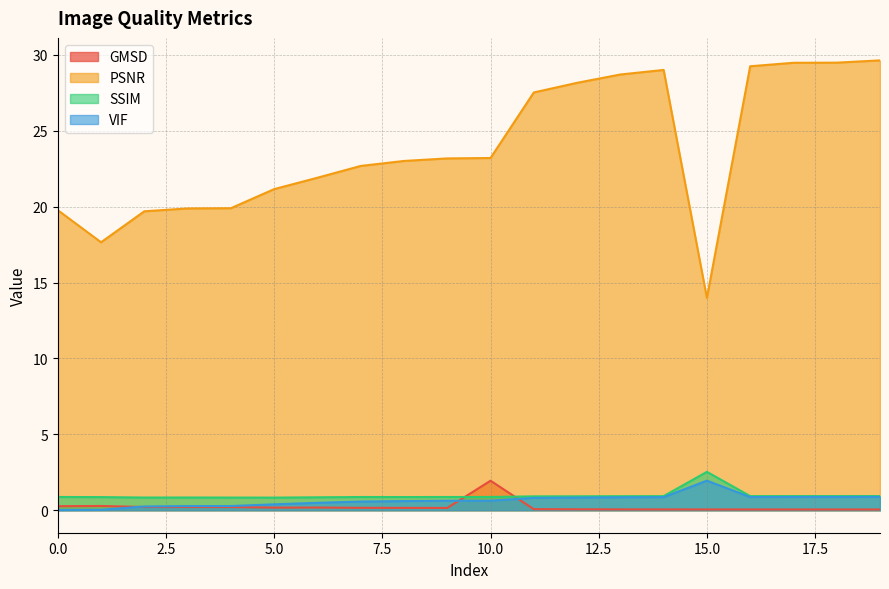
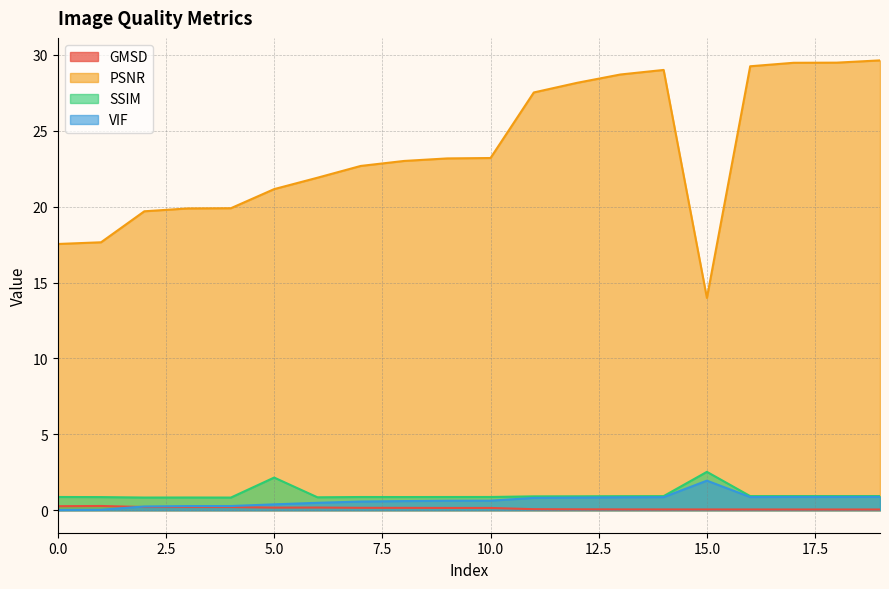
  {
    "GMSD": {
      "0.0": 0.3,
      "5.0": 0.2,
-     "10.0": 1.9,
+     "10.0": 0.1,
      "15.0": 0.1
    },
    "PSNR": {
-     "0.0": 19.8,
+     "0.0": 17.5,
      "5.0": 21.2,
      "10.0": 23.2,
      "15.0": 14.0
    },
    "SSIM": {
      "0.0": 0.9,
-     "5.0": 0.8,
+     "5.0": 2.2,
      "10.0": 0.9,
      "15.0": 2.5
    },
    "VIF": {
      "0.0": 0.0,
      "5.0": 0.4,
      "10.0": 0.6,
      "15.0": 1.9
    }
  }
